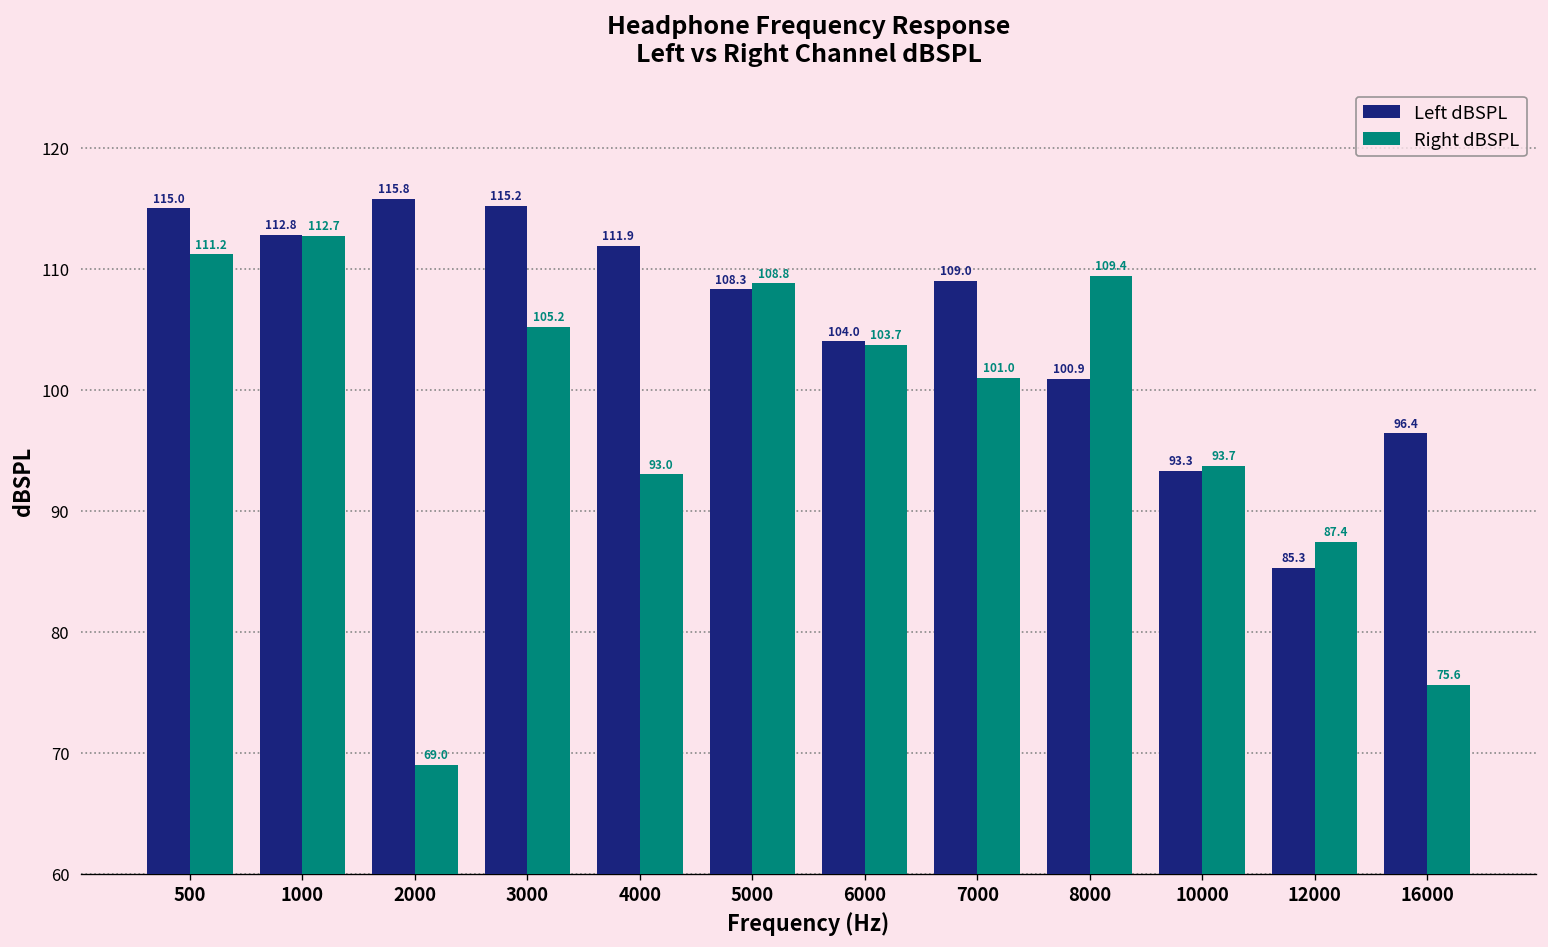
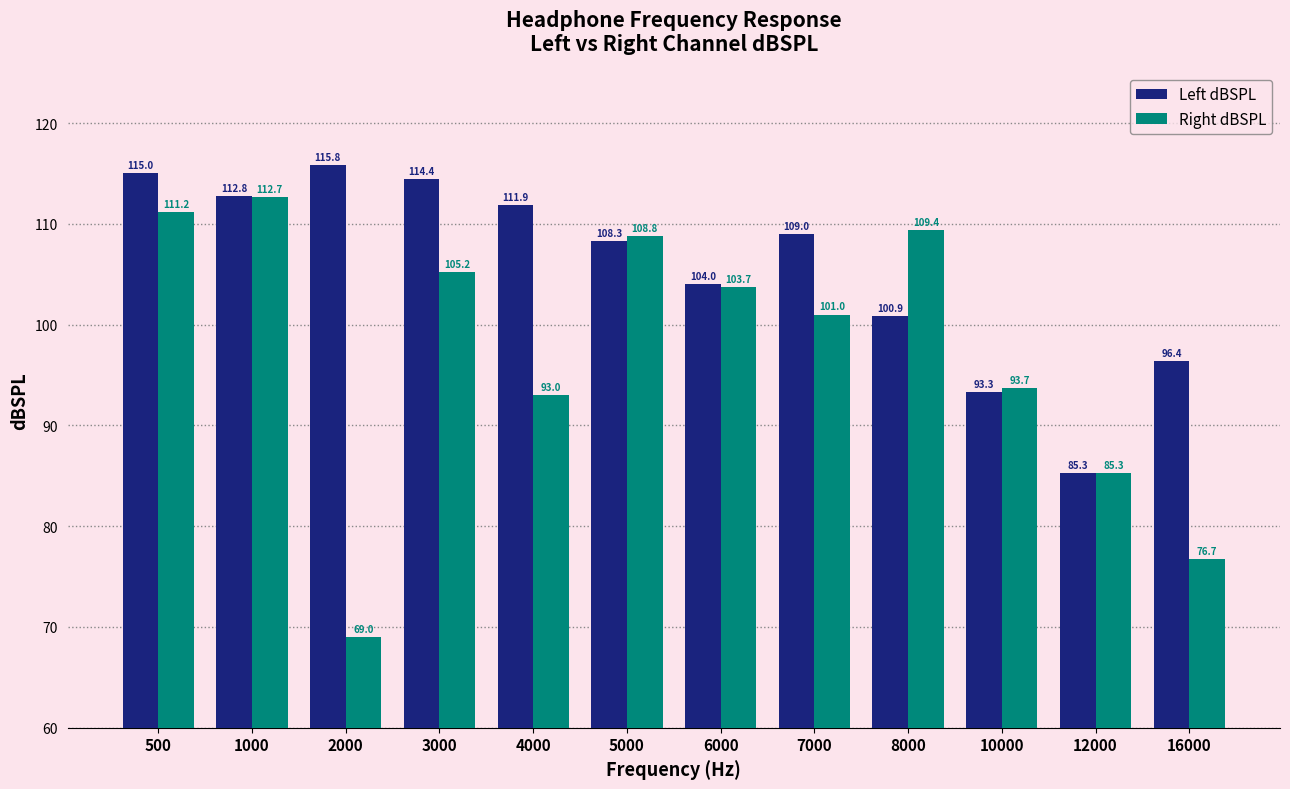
  {
    "Left dBSPL": {
      "500": 115.0,
      "1000": 112.8,
      "2000": 115.8,
-     "3000": 115.2,
+     "3000": 114.4,
      "4000": 111.9,
      "5000": 108.3,
      "6000": 104.0,
      "7000": 109.0,
      "8000": 100.9,
      "10000": 93.3,
      "12000": 85.3,
      "16000": 96.4
    },
    "Right dBSPL": {
      "500": 111.2,
      "1000": 112.7,
      "2000": 69.0,
      "3000": 105.2,
      "4000": 93.0,
      "5000": 108.8,
      "6000": 103.7,
      "7000": 101.0,
      "8000": 109.4,
      "10000": 93.7,
-     "12000": 87.4,
-     "16000": 75.6
+     "12000": 85.3,
+     "16000": 76.7
    }
  }
